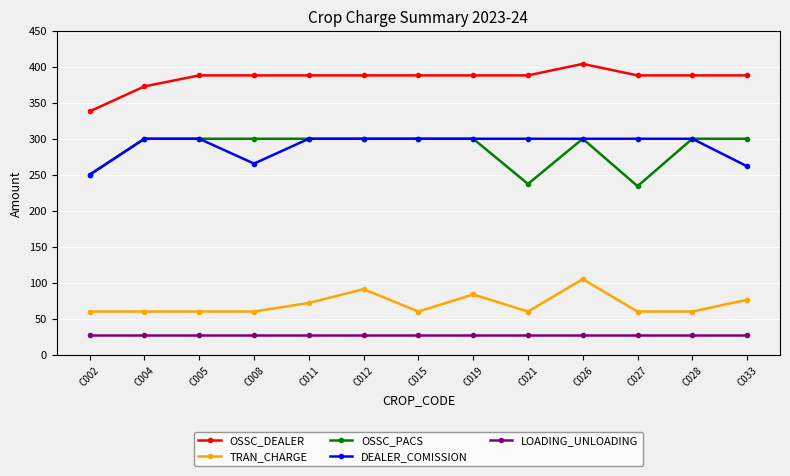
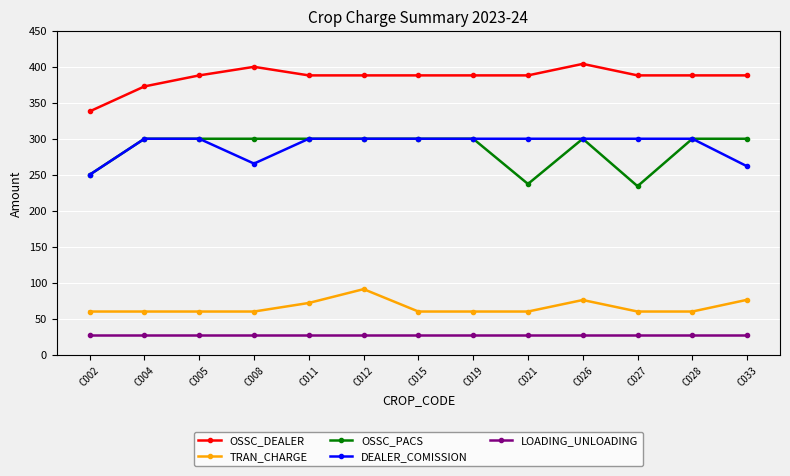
  {
    "OSSC_DEALER": {
      "C002": 340,
      "C004": 370,
      "C005": 390,
-     "C008": 390,
+     "C008": 400,
      "C011": 390,
      "C012": 390,
      "C015": 390,
      "C019": 390,
      "C021": 390,
      "C026": 400,
      "C027": 390,
      "C028": 390,
      "C033": 390
    },
    "TRAN_CHARGE": {
      "C002": 60,
      "C004": 60,
      "C005": 60,
      "C008": 60,
      "C011": 70,
      "C012": 90,
      "C015": 60,
-     "C019": 80,
+     "C019": 60,
      "C021": 60,
-     "C026": 110,
+     "C026": 80,
      "C027": 60,
      "C028": 60,
      "C033": 80
    },
    "OSSC_PACS": {
      "C008": 300,
      "C021": 240,
      "C027": 230,
      "C033": 300
    },
    "DEALER_COMISSION": {
      "C008": 270,
      "C021": 300,
      "C027": 300,
      "C033": 260
    },
    "LOADING_UNLOADING": {
      "C002": 30,
      "C004": 30,
      "C005": 30,
      "C008": 30,
      "C011": 30,
      "C012": 30,
      "C015": 30,
      "C019": 30,
      "C021": 30,
      "C026": 30,
      "C027": 30,
      "C028": 30,
      "C033": 30
    }
  }
